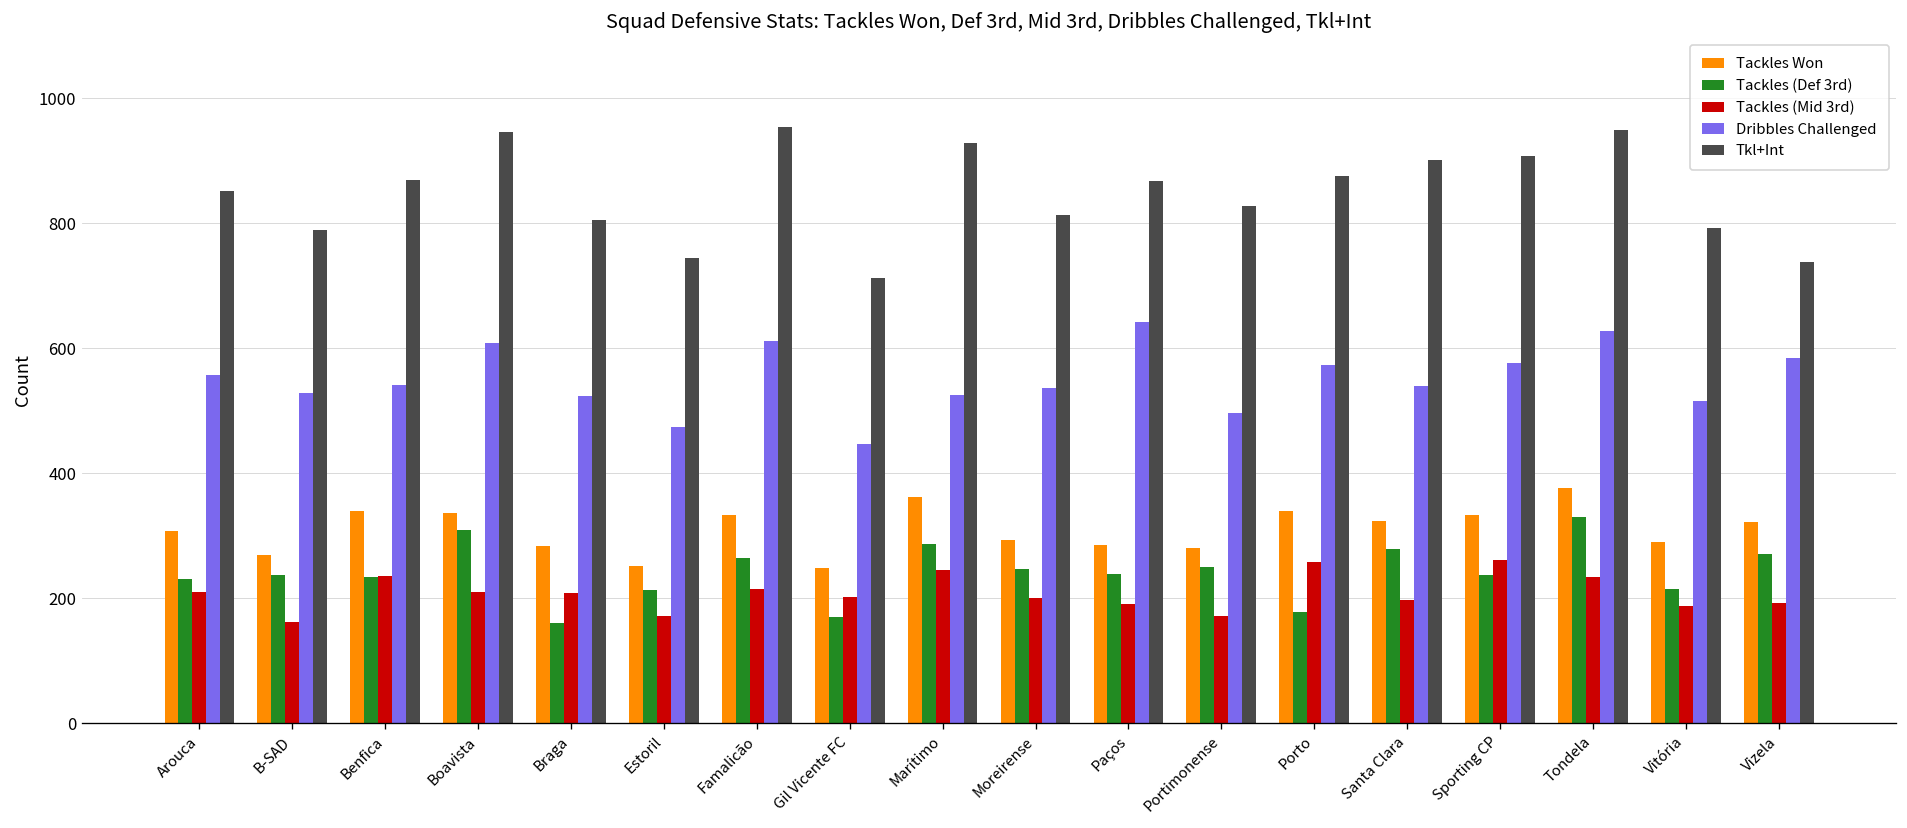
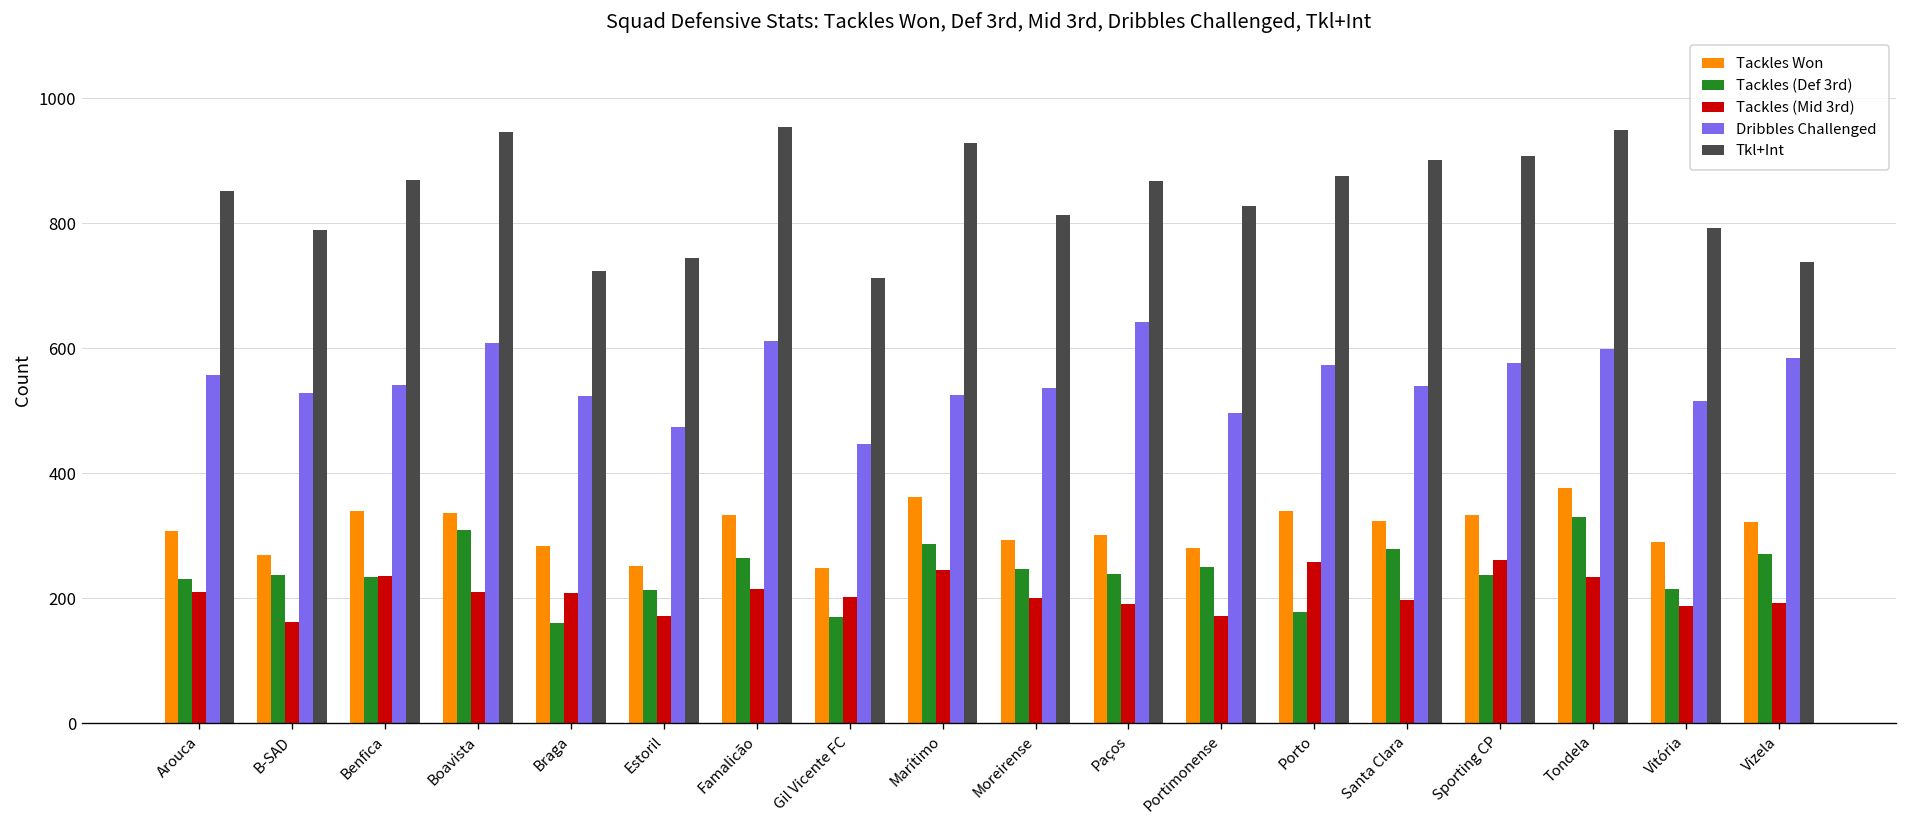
  {
    "Tackles Won": {
      "Arouca": 310,
      "B-SAD": 270,
      "Benfica": 340,
      "Boavista": 340,
      "Braga": 280,
      "Estoril": 250,
      "Famalicão": 330,
      "Gil Vicente FC": 250,
      "Marítimo": 360,
      "Moreirense": 290,
-     "Paços": 290,
+     "Paços": 300,
      "Portimonense": 280,
      "Porto": 340,
      "Santa Clara": 320,
      "Sporting CP": 330,
      "Tondela": 380,
      "Vitória": 290,
      "Vizela": 320
    },
    "Tackles (Def 3rd)": {
      "Arouca": 230,
      "B-SAD": 240,
      "Benfica": 230,
      "Boavista": 310,
      "Braga": 160,
      "Estoril": 210,
      "Famalicão": 270,
      "Gil Vicente FC": 170,
      "Marítimo": 290,
      "Moreirense": 250,
      "Paços": 240,
      "Portimonense": 250,
      "Porto": 180,
      "Santa Clara": 280,
      "Sporting CP": 240,
      "Tondela": 330,
      "Vitória": 220,
      "Vizela": 270
    },
    "Tackles (Mid 3rd)": {
      "Arouca": 210,
      "B-SAD": 160,
      "Benfica": 240,
      "Boavista": 210,
      "Braga": 210,
      "Estoril": 170,
      "Famalicão": 220,
      "Gil Vicente FC": 200,
      "Marítimo": 250,
      "Moreirense": 200,
      "Paços": 190,
      "Portimonense": 170,
      "Porto": 260,
      "Santa Clara": 200,
      "Sporting CP": 260,
      "Tondela": 240,
      "Vitória": 190,
      "Vizela": 190
    },
    "Dribbles Challenged": {
      "Arouca": 560,
      "B-SAD": 530,
      "Benfica": 540,
      "Boavista": 610,
      "Braga": 520,
      "Estoril": 470,
      "Famalicão": 610,
      "Gil Vicente FC": 450,
      "Marítimo": 530,
      "Moreirense": 540,
      "Paços": 640,
      "Portimonense": 500,
      "Porto": 570,
      "Santa Clara": 540,
      "Sporting CP": 580,
-     "Tondela": 630,
+     "Tondela": 600,
      "Vitória": 520,
      "Vizela": 590
    },
    "Tkl+Int": {
      "Arouca": 850,
      "B-SAD": 790,
      "Benfica": 870,
      "Boavista": 950,
-     "Braga": 810,
+     "Braga": 720,
      "Estoril": 750,
      "Famalicão": 950,
      "Gil Vicente FC": 710,
      "Marítimo": 930,
      "Moreirense": 810,
      "Paços": 870,
      "Portimonense": 830,
      "Porto": 880,
      "Santa Clara": 900,
      "Sporting CP": 910,
      "Tondela": 950,
      "Vitória": 790,
      "Vizela": 740
    }
  }
